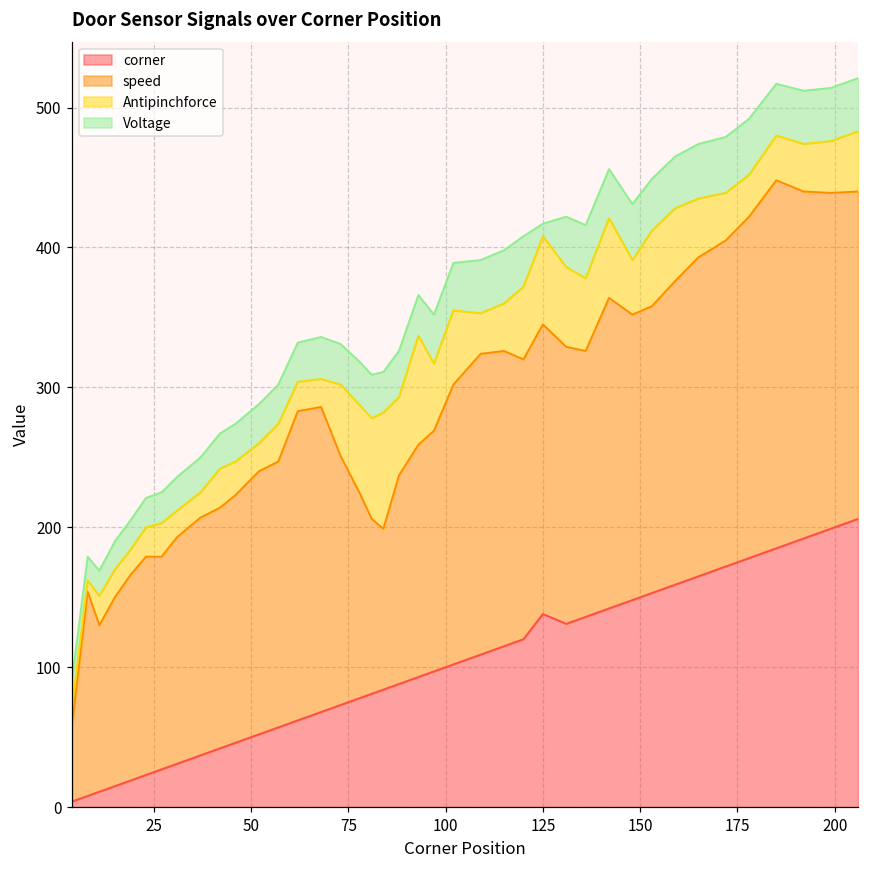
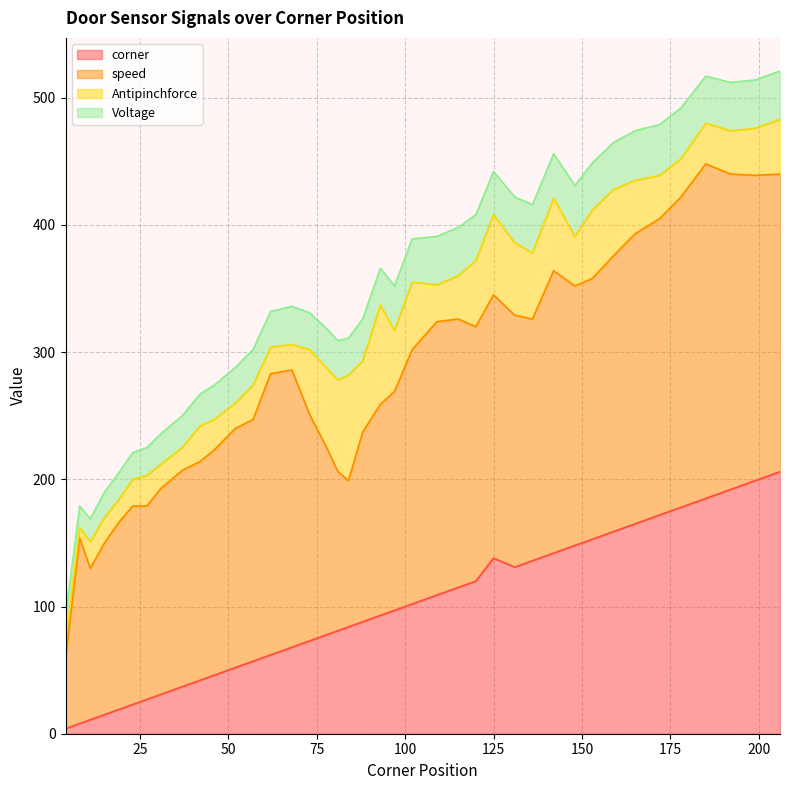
  {
    "corner": {
      "125": 138
    },
    "Voltage": {
-     "125": 9
+     "125": 34
    }
  }
